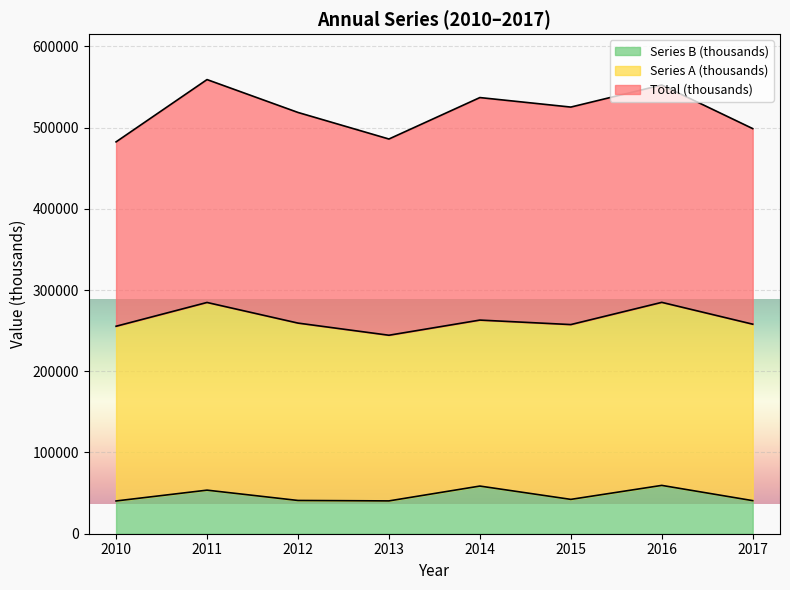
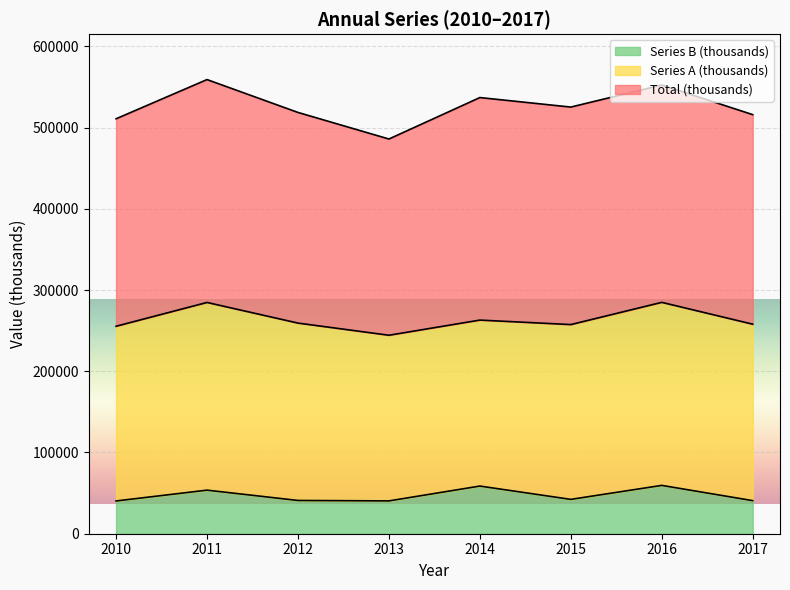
  {
    "Series B (thousands)": {
      "2010": 40000,
      "2011": 50000,
      "2012": 40000,
      "2013": 40000,
      "2014": 60000,
      "2015": 40000,
      "2016": 60000,
      "2017": 40000
    },
    "Series A (thousands)": {
      "2010": 220000,
      "2011": 230000,
      "2012": 220000,
      "2013": 200000,
      "2014": 200000,
      "2015": 220000,
      "2016": 230000,
      "2017": 220000
    },
    "Total (thousands)": {
-     "2010": 230000,
+     "2010": 260000,
      "2011": 270000,
      "2012": 260000,
      "2013": 240000,
      "2014": 270000,
      "2015": 270000,
-     "2017": 240000
+     "2017": 260000
    }
  }
